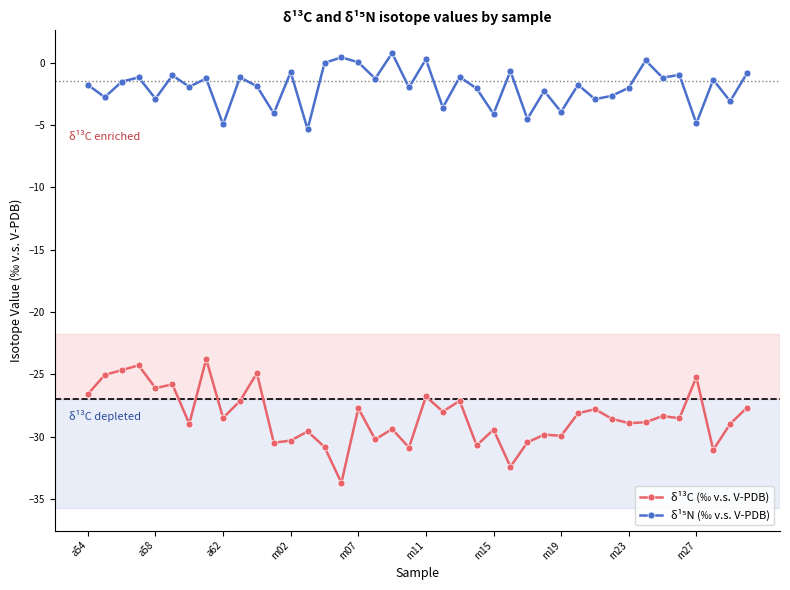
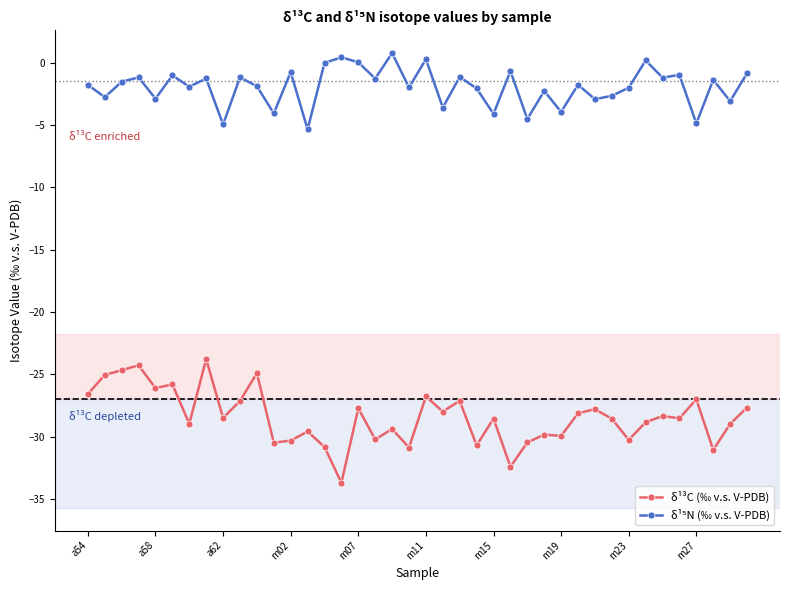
  {
    "δ¹³C (‰ v.s. V-PDB)": {
      "a54": -26.6,
      "a58": -26.1,
      "a62": -28.5,
      "m02": -30.3,
      "m07": -27.7,
      "m11": -26.8,
-     "m15": -29.4,
+     "m15": -28.6,
      "m19": -29.9,
-     "m23": -28.9,
-     "m27": -25.2
+     "m23": -30.3,
+     "m27": -27.0
    },
    "δ¹⁵N (‰ v.s. V-PDB)": {
      "a54": -1.8,
      "a58": -2.9,
      "a62": -5.0,
      "m02": -0.8,
      "m07": 0.0,
      "m11": 0.3,
      "m15": -4.1,
      "m19": -4.0,
      "m23": -2.0,
      "m27": -4.9
    }
  }
